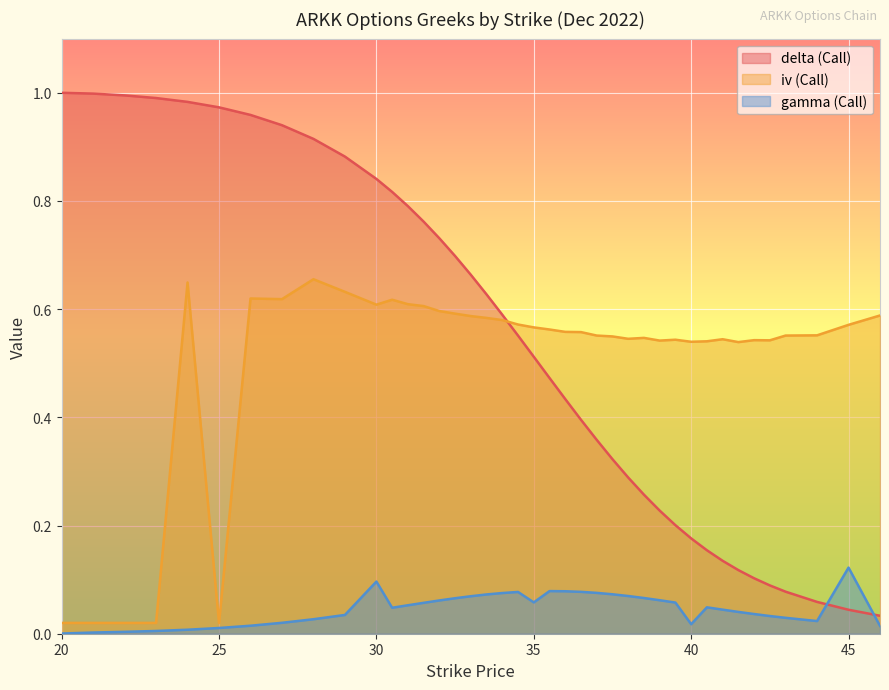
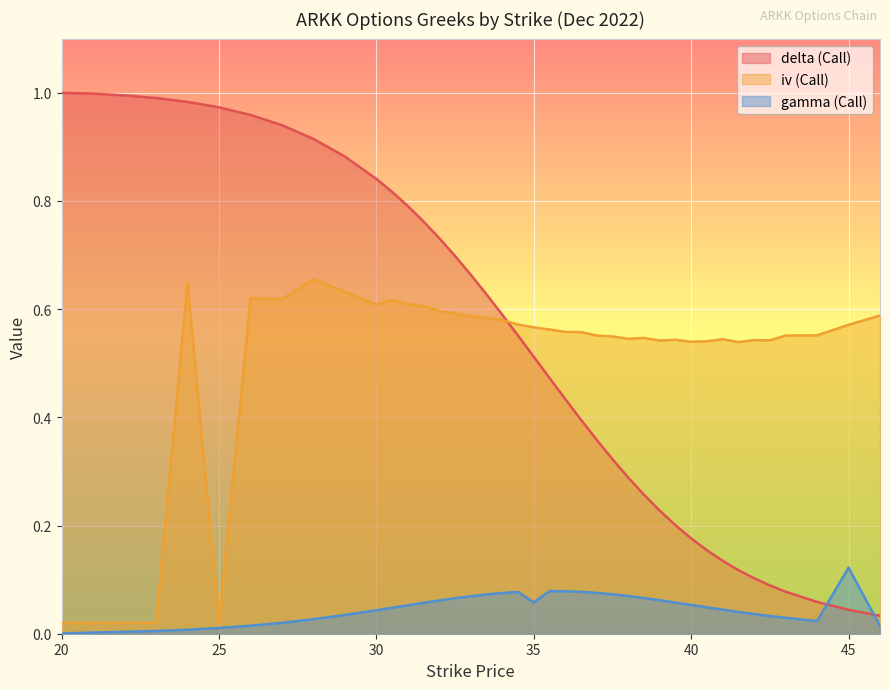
  {
    "gamma (Call)": {
      "20": 0.00,
      "25": 0.01,
-     "30": 0.10,
+     "30": 0.04,
      "35": 0.06,
-     "40": 0.02,
+     "40": 0.05,
      "45": 0.12
    }
  }
